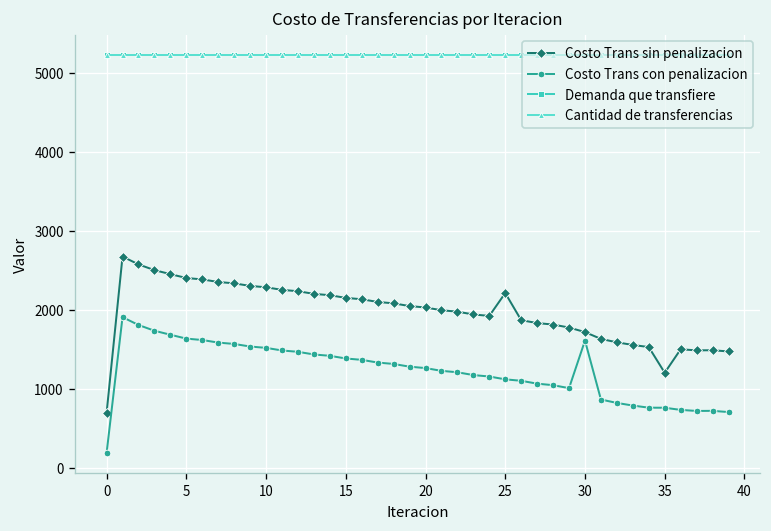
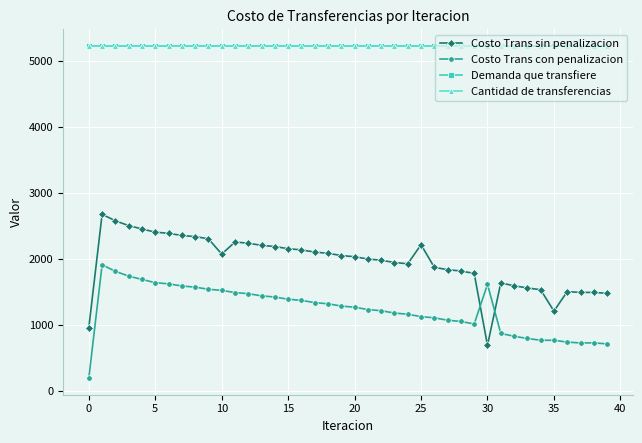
  {
    "Costo Trans sin penalizacion": {
-     "0": 700,
+     "0": 1000,
      "5": 2400,
-     "10": 2300,
+     "10": 2100,
      "15": 2200,
      "20": 2000,
      "25": 2200,
-     "30": 1700,
+     "30": 700,
      "35": 1200
    },
    "Costo Trans con penalizacion": {
      "0": 200,
      "5": 1600,
      "10": 1500,
      "15": 1400,
      "20": 1300,
      "25": 1100,
      "30": 1600,
      "35": 800
    },
    "Cantidad de transferencias": {
      "0": 5200,
      "5": 5200,
      "10": 5200,
      "15": 5200,
      "20": 5200,
      "25": 5200
    }
  }
